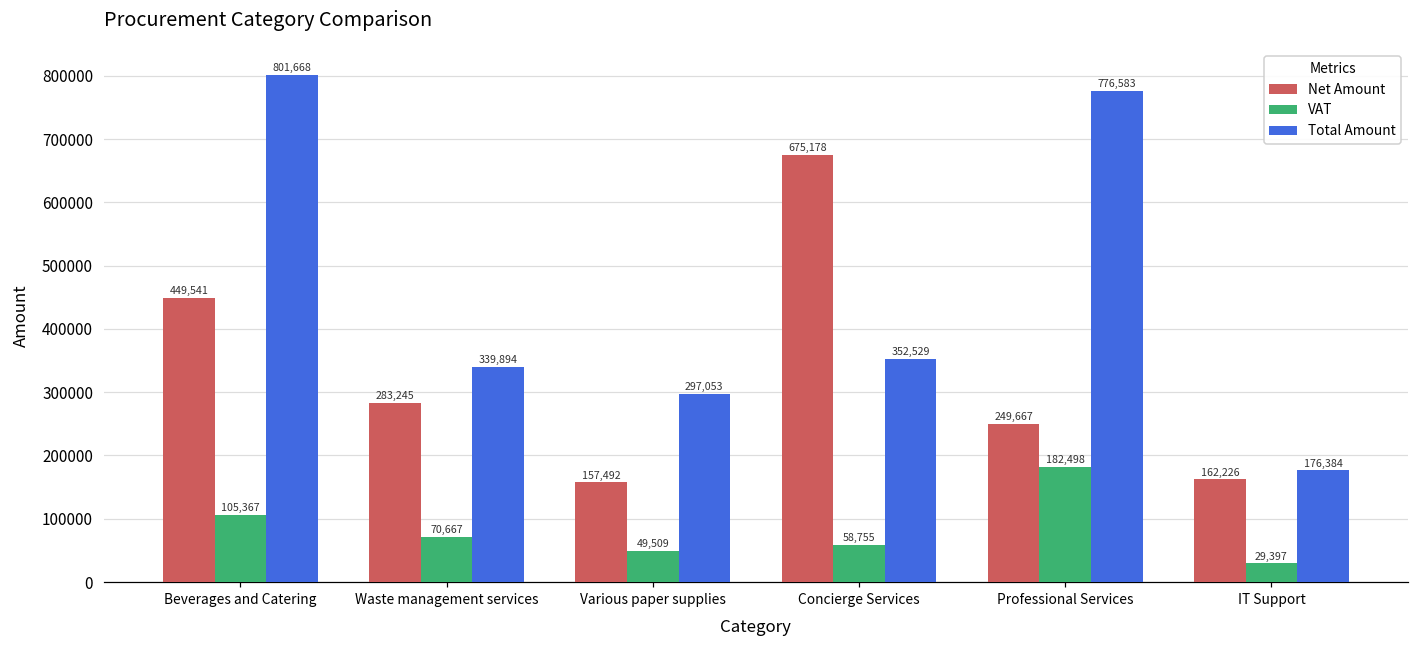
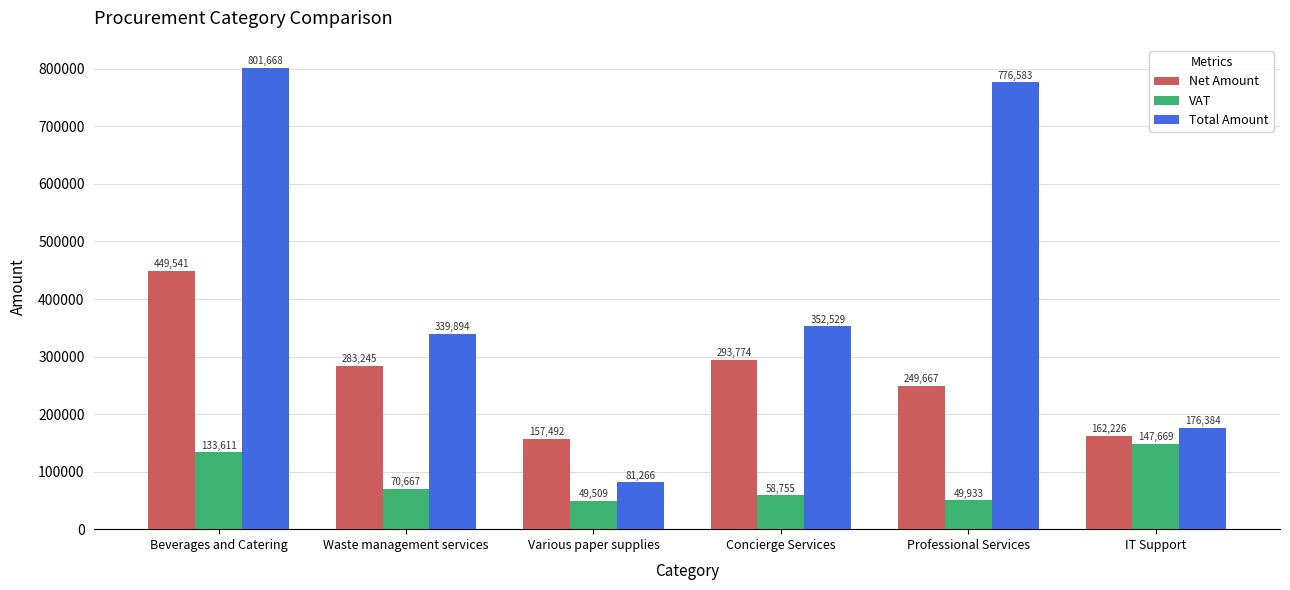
  {
    "Net Amount": {
      "Beverages and Catering": "449,541",
      "Waste management services": "283,245",
      "Various paper supplies": "157,492",
-     "Concierge Services": "675,178",
+     "Concierge Services": "293,774",
      "Professional Services": "249,667",
      "IT Support": "162,226"
    },
    "VAT": {
-     "Beverages and Catering": "105,367",
+     "Beverages and Catering": "133,611",
      "Waste management services": "70,667",
      "Various paper supplies": "49,509",
      "Concierge Services": "58,755",
-     "Professional Services": "182,498",
-     "IT Support": "29,397"
+     "Professional Services": "49,933",
+     "IT Support": "147,669"
    },
    "Total Amount": {
      "Beverages and Catering": "801,668",
      "Waste management services": "339,894",
-     "Various paper supplies": "297,053",
+     "Various paper supplies": "81,266",
      "Concierge Services": "352,529",
      "Professional Services": "776,583",
      "IT Support": "176,384"
    }
  }
